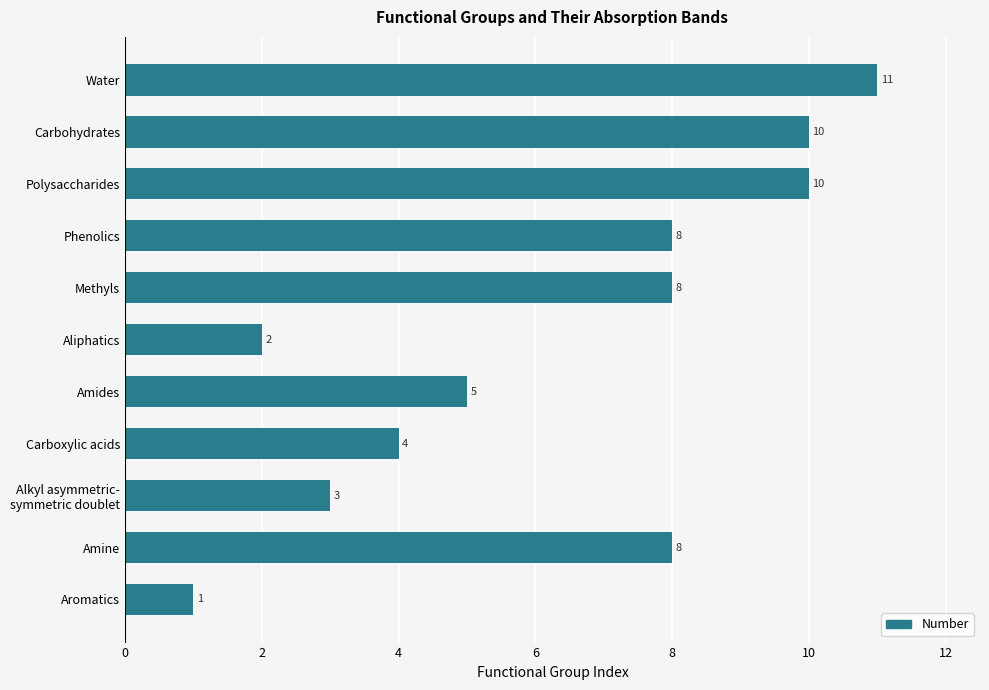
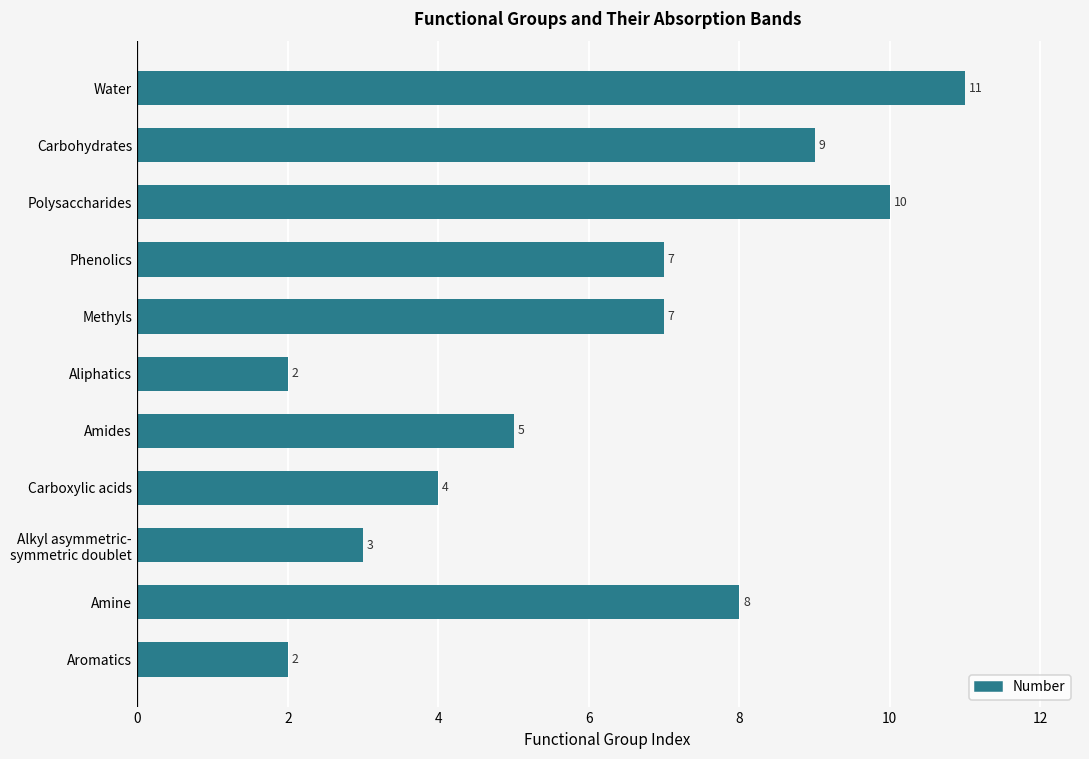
  {
    "Water": 11,
-   "Carbohydrates": 10,
+   "Carbohydrates": 9,
    "Polysaccharides": 10,
-   "Phenolics": 8,
-   "Methyls": 8,
+   "Phenolics": 7,
+   "Methyls": 7,
    "Aliphatics": 2,
    "Amides": 5,
    "Carboxylic acids": 4,
    "Alkyl asymmetric- symmetric doublet": 3,
    "Amine": 8,
-   "Aromatics": 1
+   "Aromatics": 2
  }
